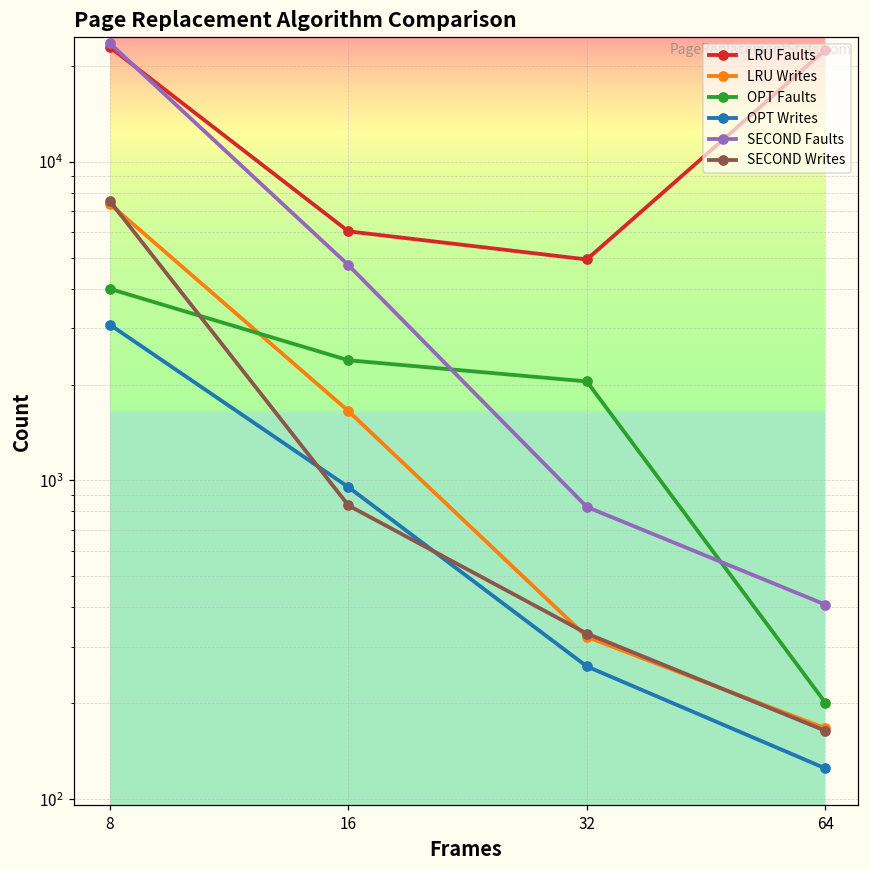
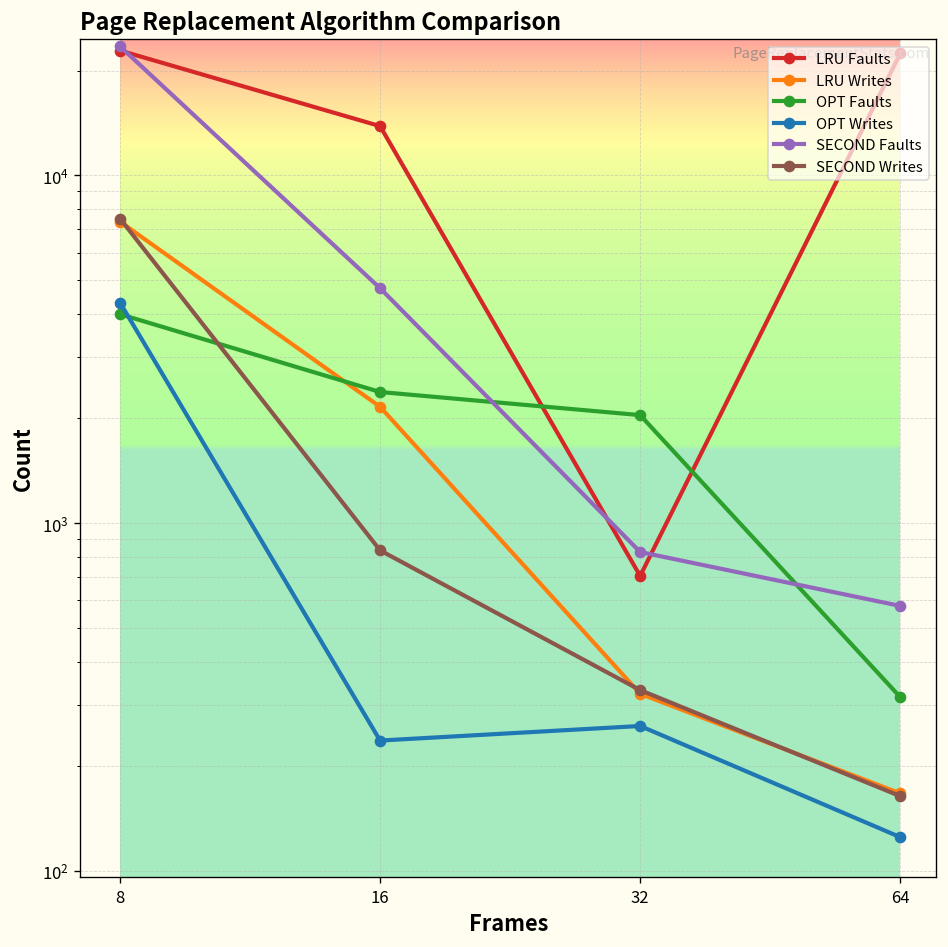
  {
    "LRU Faults": {
      "8": 23000,
-     "16": 6000,
-     "32": 4900
+     "16": 14000,
+     "32": 710
    },
    "LRU Writes": {
-     "16": 1700,
+     "16": 2200,
      "32": 320
    },
    "OPT Faults": {
      "8": 4000,
      "16": 2400,
      "32": 2000,
-     "64": 200
+     "64": 320
    },
    "OPT Writes": {
-     "8": 3100,
-     "16": 950,
+     "8": 4300,
+     "16": 240,
      "32": 260,
      "64": 125
    },
    "SECOND Faults": {
      "8": 24000,
      "16": 4700,
      "32": 830,
-     "64": 410
+     "64": 580
    },
    "SECOND Writes": {
      "16": 840,
      "32": 330
    }
  }
